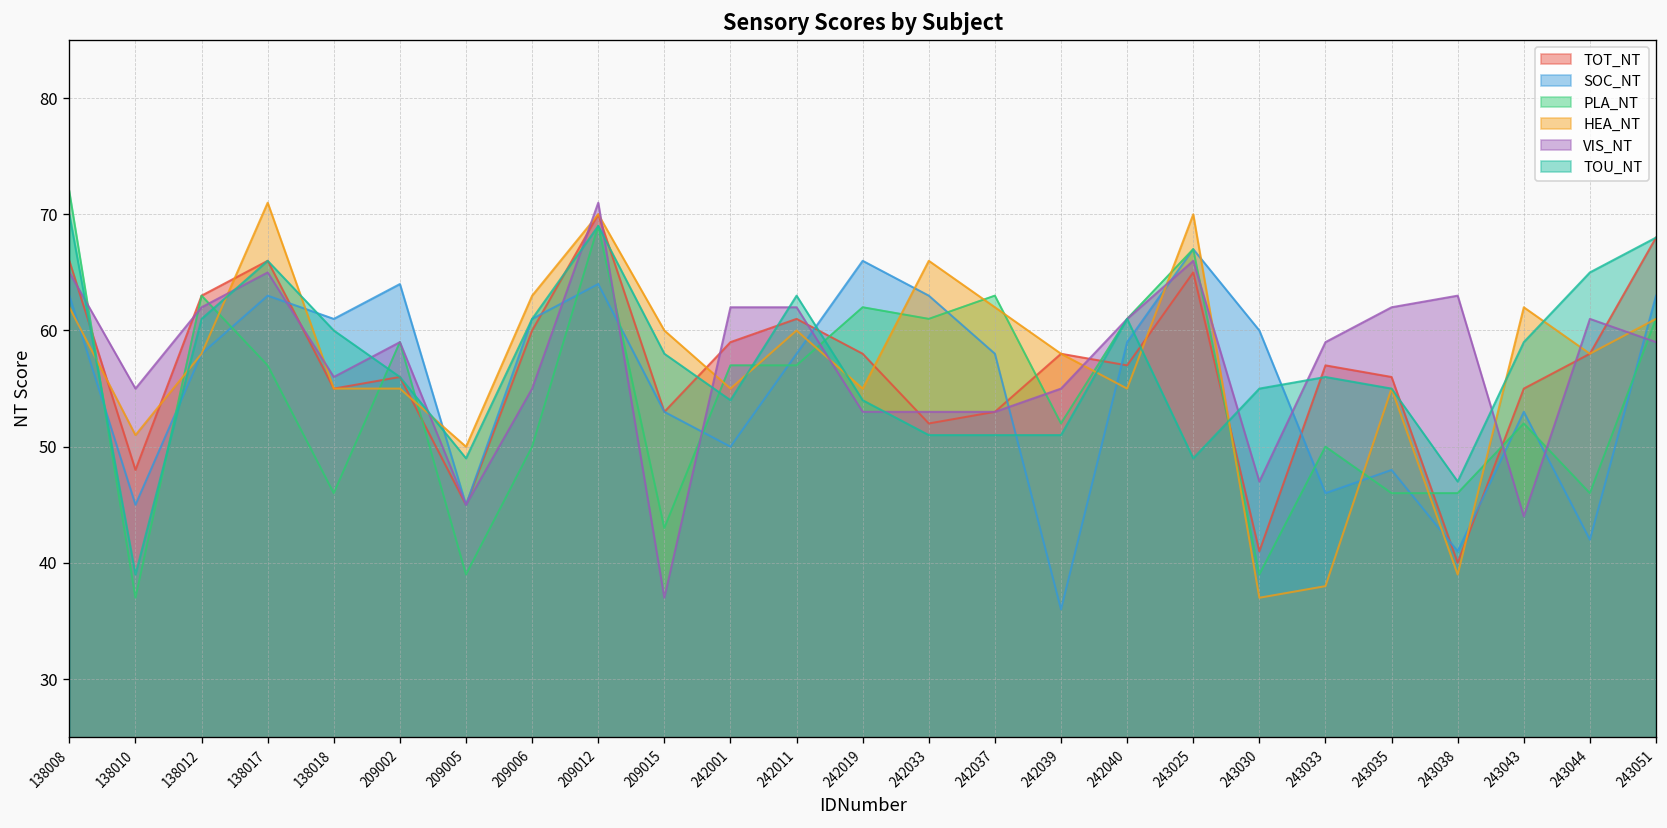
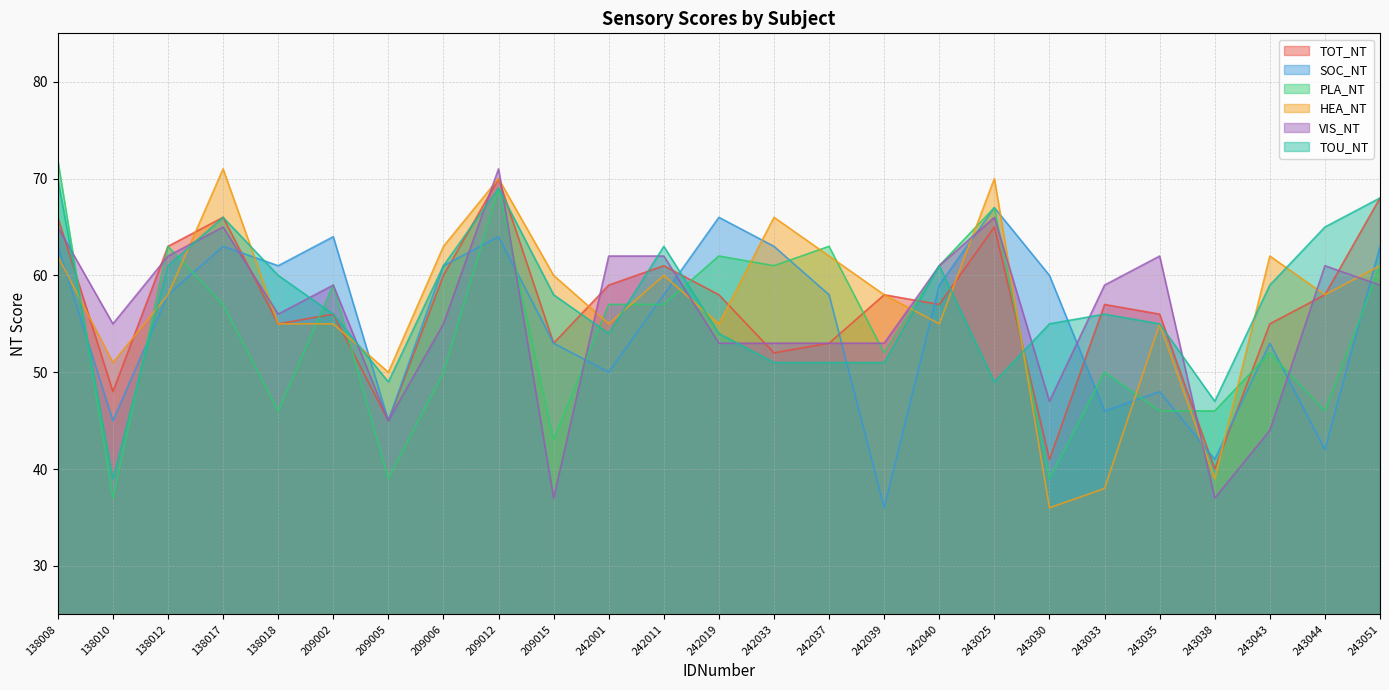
  {
    "TOT_NT": {
      "138008": 66,
      "138010": 48,
      "209006": 60,
      "242001": 59,
      "242011": 61,
      "242019": 58,
      "242033": 52,
      "242040": 57,
      "243025": 65,
      "243030": 41,
      "243033": 57,
      "243035": 56,
      "243038": 40,
      "243043": 55
    },
    "HEA_NT": {
      "138008": 62,
      "138010": 51,
      "138017": 71,
      "209002": 55,
      "209005": 50,
      "209006": 63,
      "209015": 60,
      "242001": 55,
      "242011": 60,
      "242019": 55,
      "242033": 66,
      "242037": 62,
      "242040": 55,
      "243025": 70,
-     "243030": 37,
+     "243030": 36,
      "243033": 38,
      "243038": 39,
      "243043": 62
    },
    "VIS_NT": {
      "138008": 65,
      "138010": 55,
      "138012": 62,
      "138017": 65,
      "138018": 56,
      "209006": 55,
      "209012": 71,
      "209015": 37,
      "242001": 62,
      "242011": 62,
      "242019": 53,
      "242033": 53,
-     "242039": 55,
+     "242039": 53,
      "243025": 66,
      "243030": 47,
      "243033": 59,
      "243035": 62,
-     "243038": 63,
+     "243038": 37,
      "243043": 44,
      "243044": 61,
      "243051": 59
    }
  }
